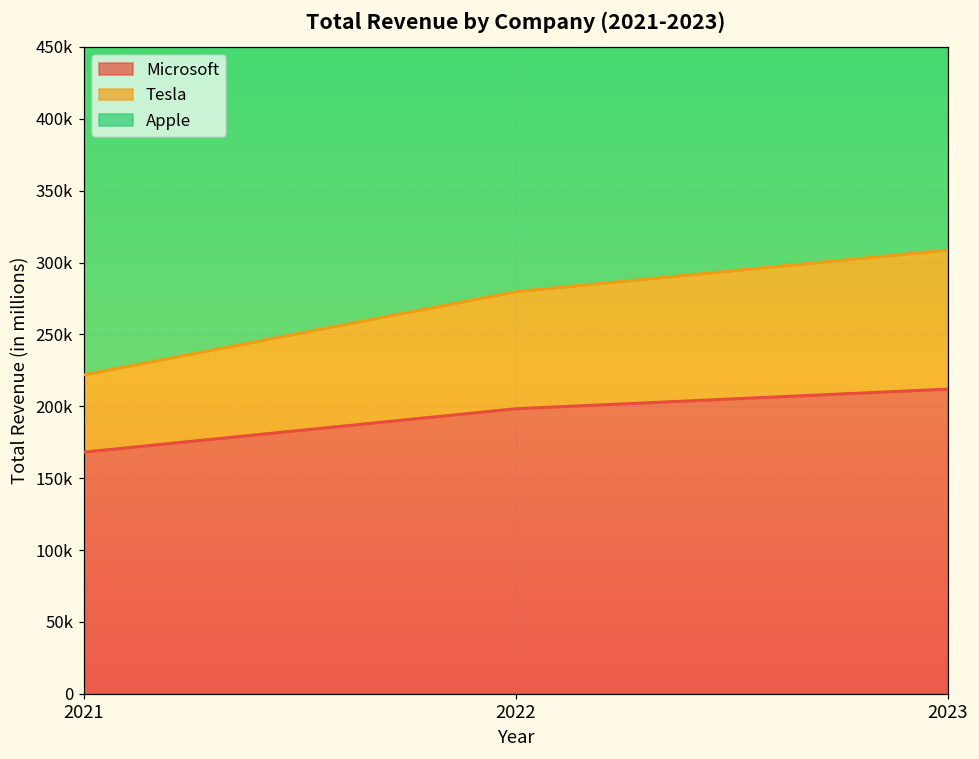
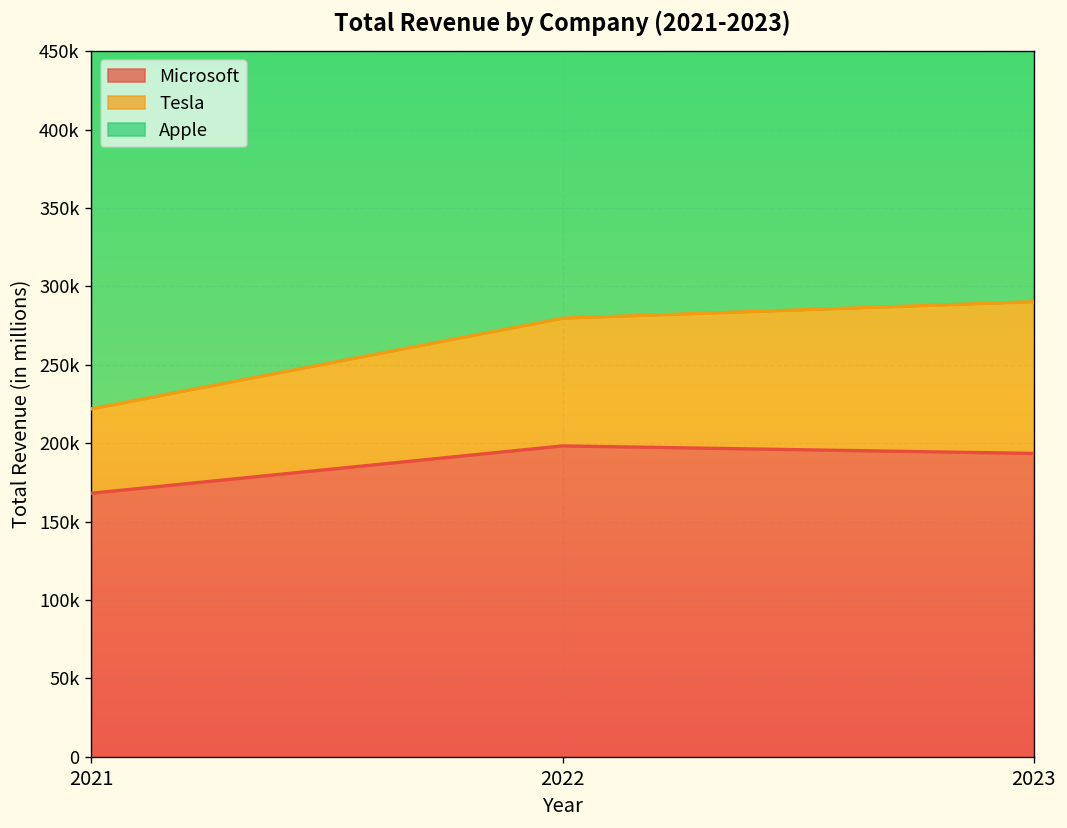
  {
    "Microsoft": {
      "2021": 168000,
      "2022": 198000,
-     "2023": 212000
+     "2023": 193000
    },
    "Tesla": {
      "2021": 54000,
      "2022": 81000,
      "2023": 97000
    }
  }
